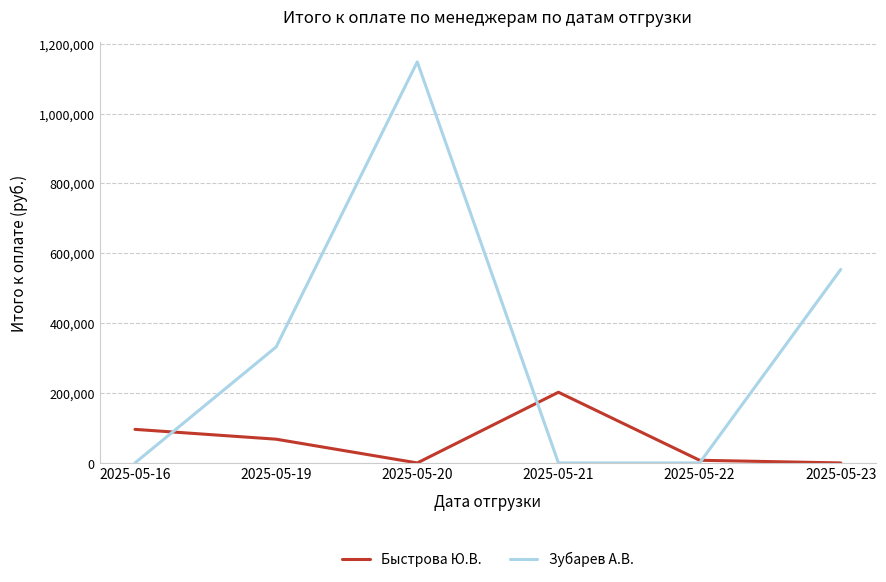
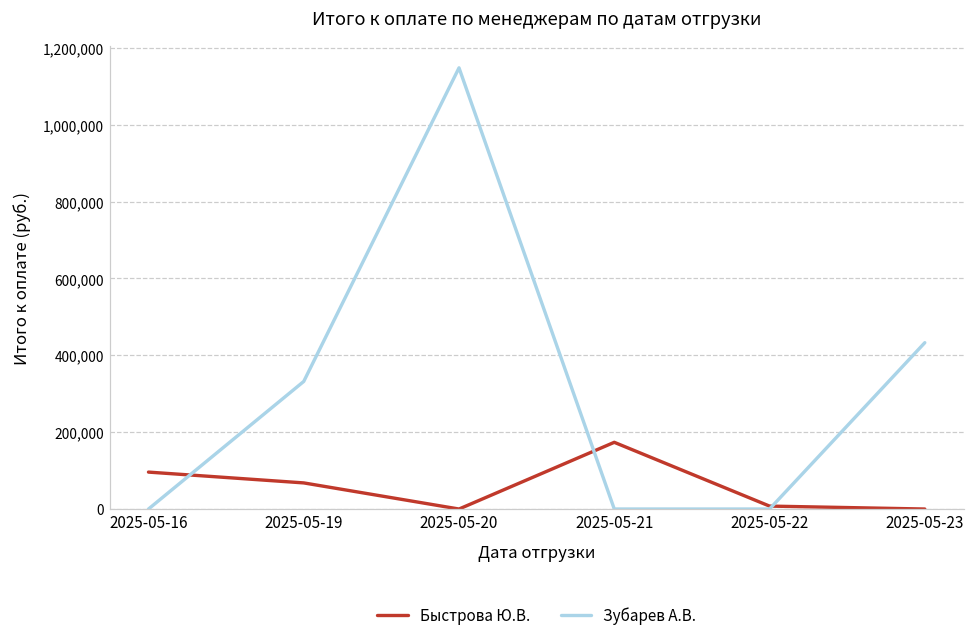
  {
    "Быстрова Ю.В.": {
      "2025-05-16": "100,000",
      "2025-05-19": "70,000",
      "2025-05-20": "0",
-     "2025-05-21": "200,000",
+     "2025-05-21": "170,000",
      "2025-05-22": "10,000",
      "2025-05-23": "0"
    },
    "Зубарев А.В.": {
      "2025-05-16": "0",
      "2025-05-19": "330,000",
      "2025-05-20": "1,150,000",
      "2025-05-21": "0",
      "2025-05-22": "0",
-     "2025-05-23": "550,000"
+     "2025-05-23": "430,000"
    }
  }
